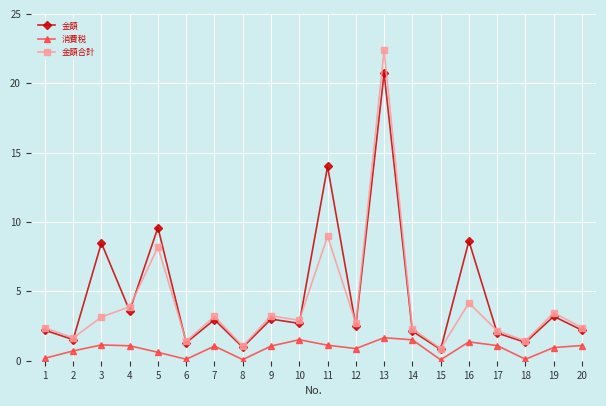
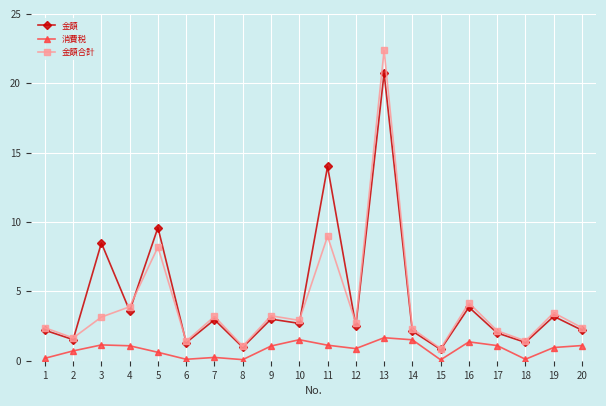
  {
    "金額": {
      "3": 8.5,
      "4": 3.6,
      "5": 9.6,
      "7": 3.0,
      "9": 3.0,
      "10": 2.7,
      "11": 14.0,
      "12": 2.5,
      "13": 20.7,
-     "16": 8.6,
+     "16": 3.9,
      "19": 3.2
    },
    "消費税": {
      "1": 0.2,
      "2": 0.7,
      "3": 1.1,
      "4": 1.1,
      "5": 0.6,
      "6": 0.1,
-     "7": 1.1,
+     "7": 0.2,
      "8": 0.1,
      "9": 1.1,
      "10": 1.5,
      "11": 1.1,
      "12": 0.9,
      "13": 1.7,
      "14": 1.5,
      "15": 0.1,
      "16": 1.4,
      "17": 1.1,
      "18": 0.1,
      "19": 1.0,
      "20": 1.1
    },
    "金額合計": {
      "3": 3.1,
      "4": 3.9,
      "5": 8.2,
      "7": 3.2,
      "9": 3.2,
      "10": 2.9,
      "11": 9.0,
      "12": 2.7,
      "13": 22.4,
      "16": 4.2,
      "19": 3.5
    }
  }
